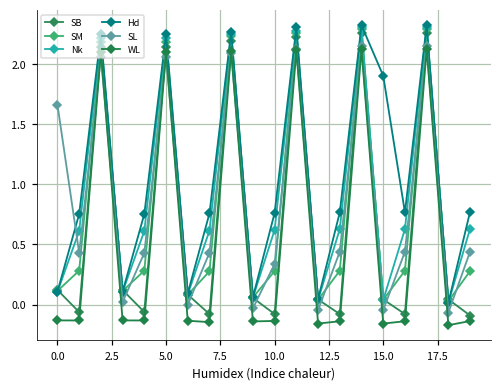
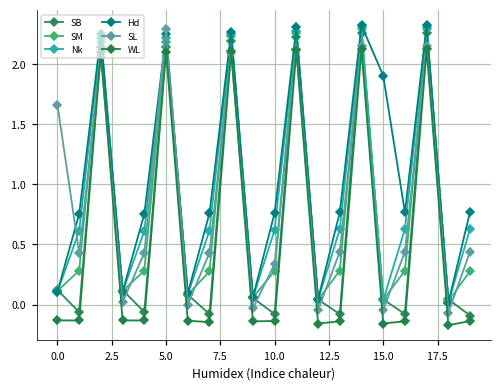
  {
    "Nk": {
      "5.0": 2.22,
      "10.0": 0.62
    },
    "Hd": {
      "5.0": 2.25,
      "10.0": 0.76,
      "15.0": 1.90
    },
    "SL": {
      "0.0": 1.66,
-     "5.0": 2.06,
+     "5.0": 2.30,
      "10.0": 0.34,
      "15.0": -0.05
    }
  }
